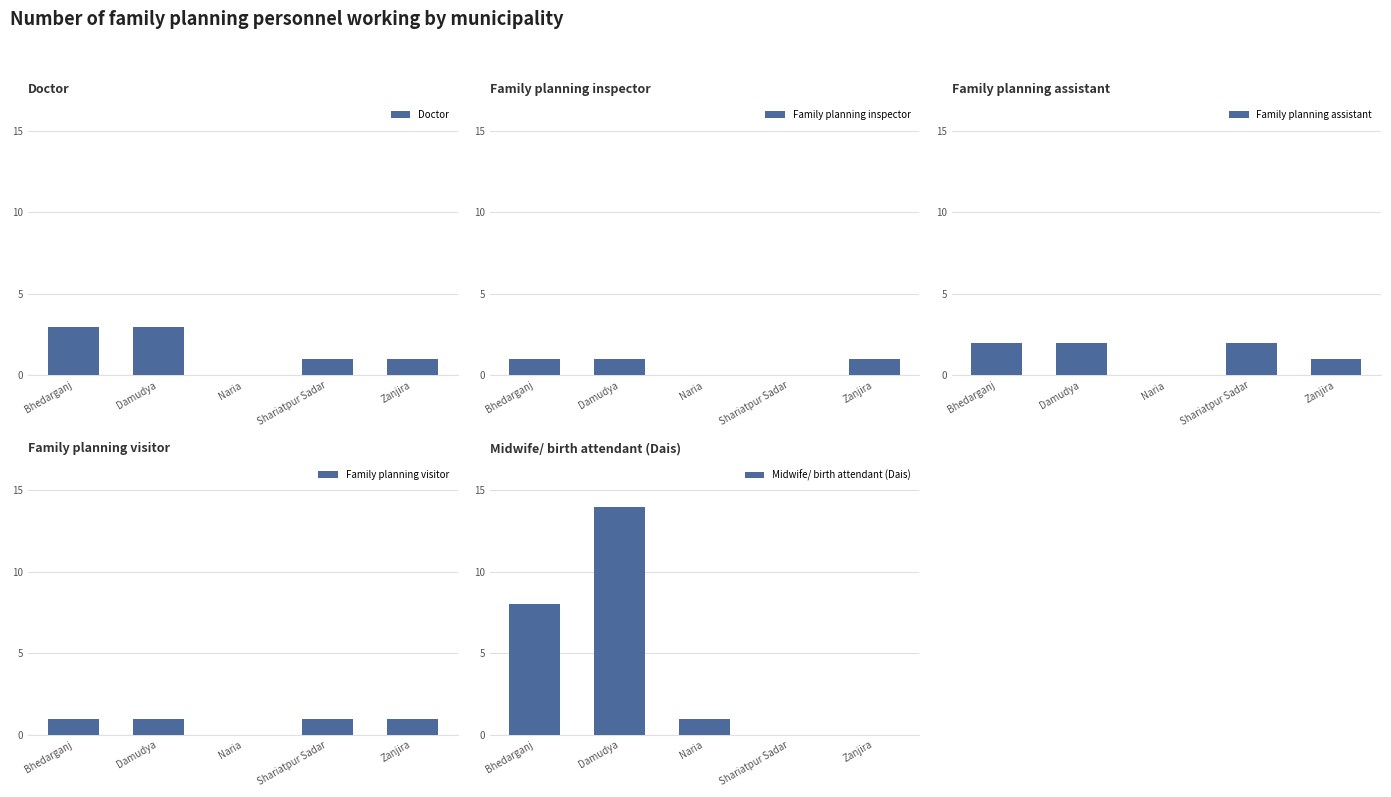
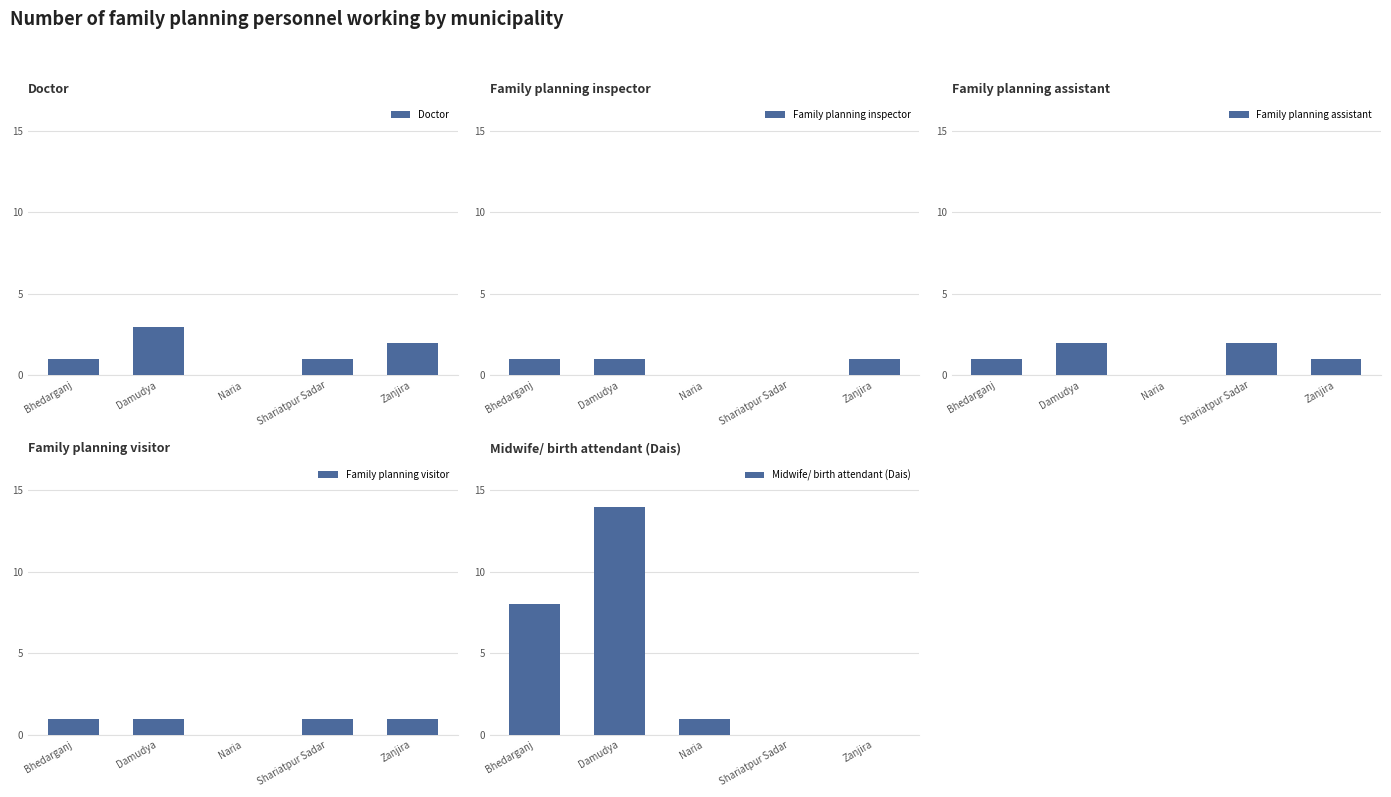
  {
    "Doctor": {
-     "Bhedarganj": 3,
+     "Bhedarganj": 1,
      "Damudya": 3,
      "Naria": 0,
      "Shariatpur Sadar": 1,
-     "Zanjira": 1
+     "Zanjira": 2
    },
    "Family planning inspector": {
      "Bhedarganj": 1.0,
      "Damudya": 1.0,
      "Naria": 0.0,
      "Shariatpur Sadar": 0.0,
      "Zanjira": 1.0
    },
    "Family planning assistant": {
-     "Bhedarganj": 2,
+     "Bhedarganj": 1,
      "Damudya": 2,
      "Naria": 0,
      "Shariatpur Sadar": 2,
      "Zanjira": 1
    },
    "Family planning visitor": {
      "Bhedarganj": 1.0,
      "Damudya": 1.0,
      "Naria": 0.0,
      "Shariatpur Sadar": 1.0,
      "Zanjira": 1.0
    },
    "Midwife/ birth attendant (Dais)": {
      "Bhedarganj": 8.0,
      "Damudya": 14.0,
      "Naria": 1.0,
      "Shariatpur Sadar": 0.0,
      "Zanjira": 0.0
    }
  }
